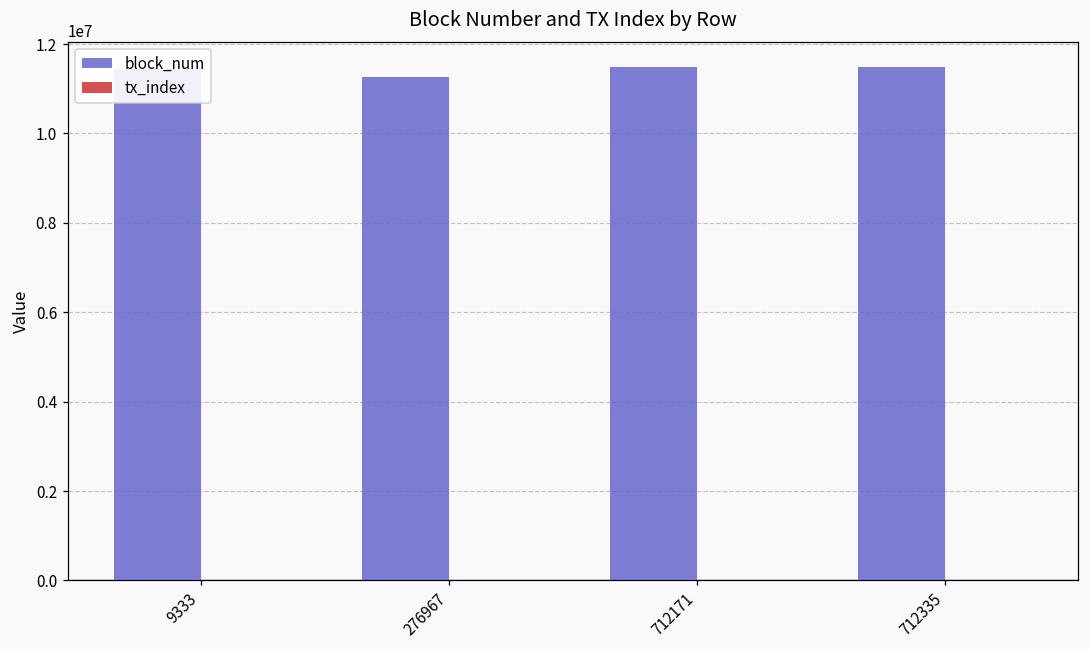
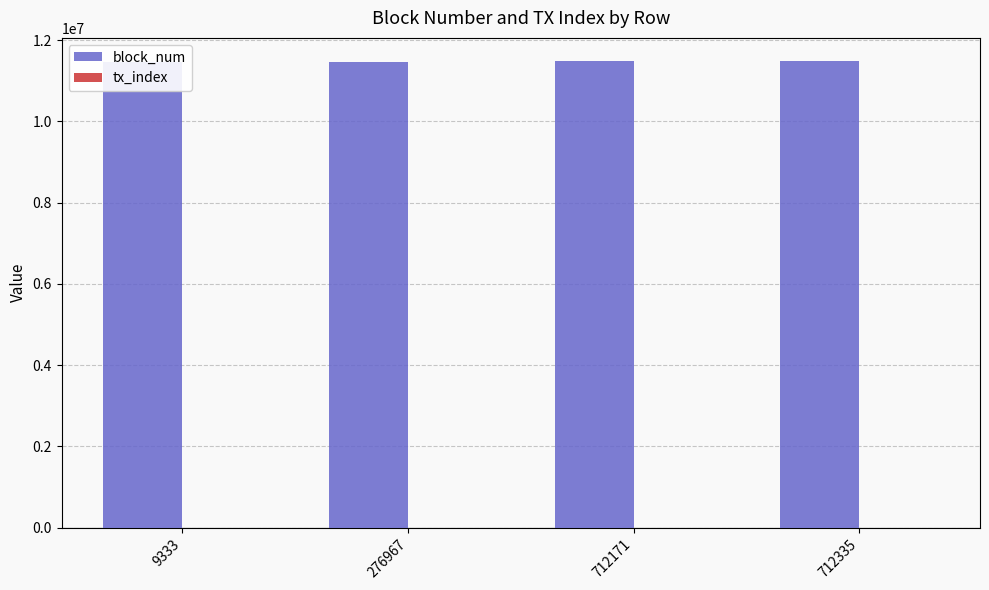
  {
    "block_num": {
-     "276967": 11300000,
+     "276967": 11500000,
      "712171": 11500000,
      "712335": 11500000
    }
  }
